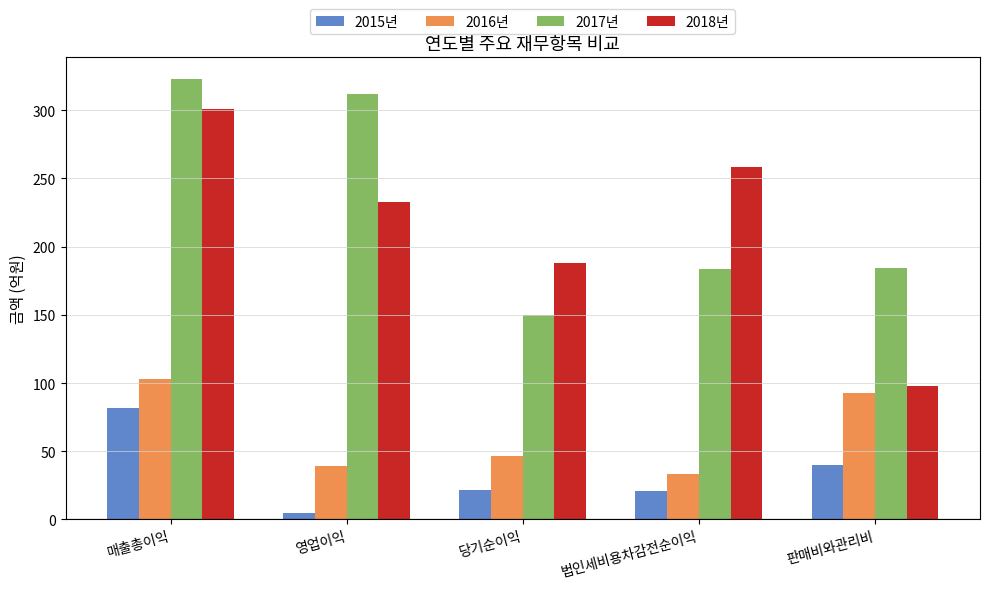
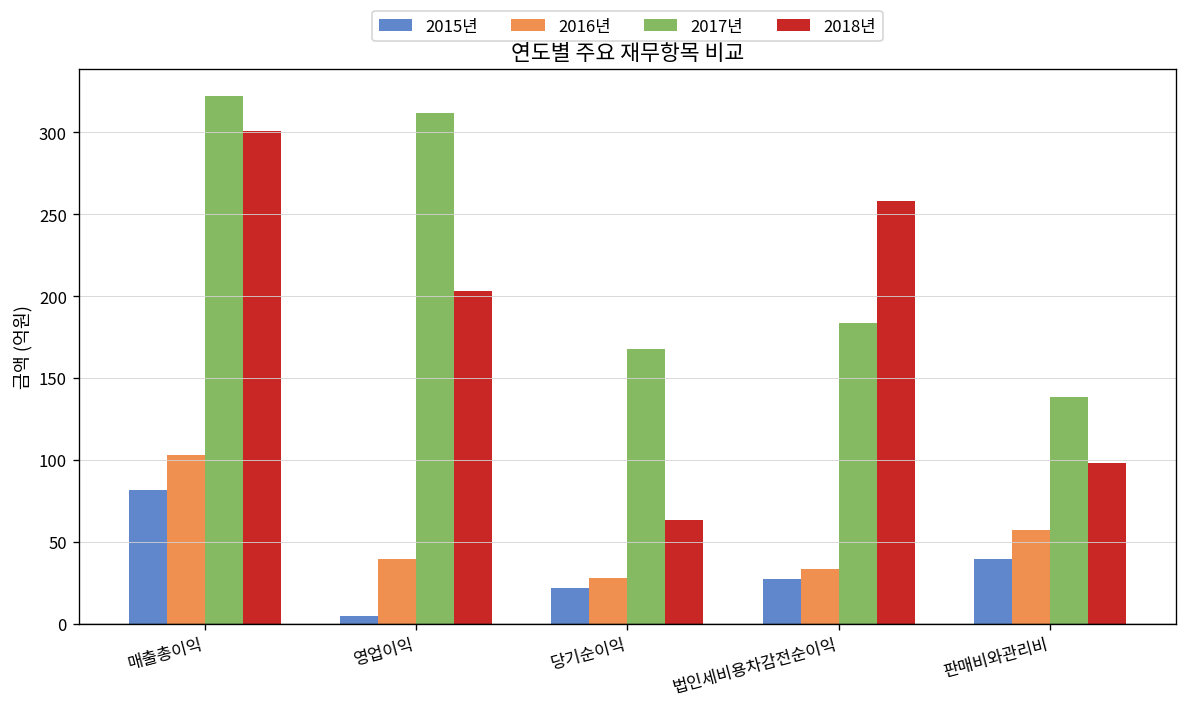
  {
    "2015년": {
      "매출총이익": 82,
      "영업이익": 5,
      "당기순이익": 22,
-     "법인세비용차감전순이익": 21,
+     "법인세비용차감전순이익": 27,
      "판매비와관리비": 40
    },
    "2016년": {
      "매출총이익": 103,
      "영업이익": 39,
-     "당기순이익": 47,
+     "당기순이익": 28,
      "법인세비용차감전순이익": 33,
-     "판매비와관리비": 93
+     "판매비와관리비": 57
    },
    "2017년": {
      "매출총이익": 322,
      "영업이익": 312,
-     "당기순이익": 150,
+     "당기순이익": 168,
      "법인세비용차감전순이익": 184,
-     "판매비와관리비": 184
+     "판매비와관리비": 139
    },
    "2018년": {
      "매출총이익": 301,
-     "영업이익": 233,
-     "당기순이익": 188,
+     "영업이익": 203,
+     "당기순이익": 63,
      "법인세비용차감전순이익": 258,
      "판매비와관리비": 98
    }
  }
